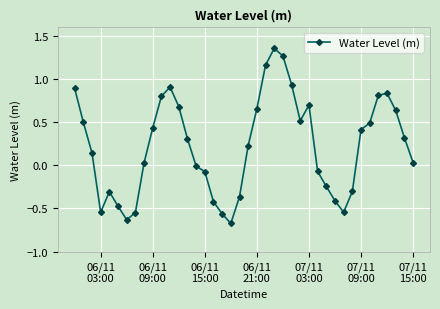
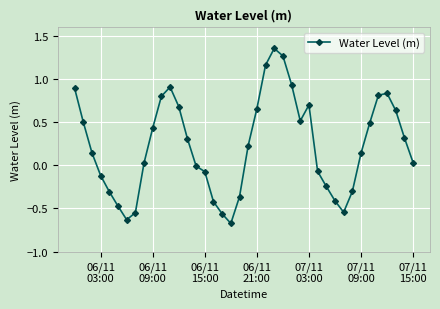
  {
-   "06/11 03:00": -0.5,
+   "06/11 03:00": -0.1,
    "06/11 09:00": 0.4,
    "06/11 15:00": -0.1,
    "06/11 21:00": 0.7,
    "07/11 03:00": 0.7,
-   "07/11 09:00": 0.4,
+   "07/11 09:00": 0.1,
    "07/11 15:00": 0.0
  }
